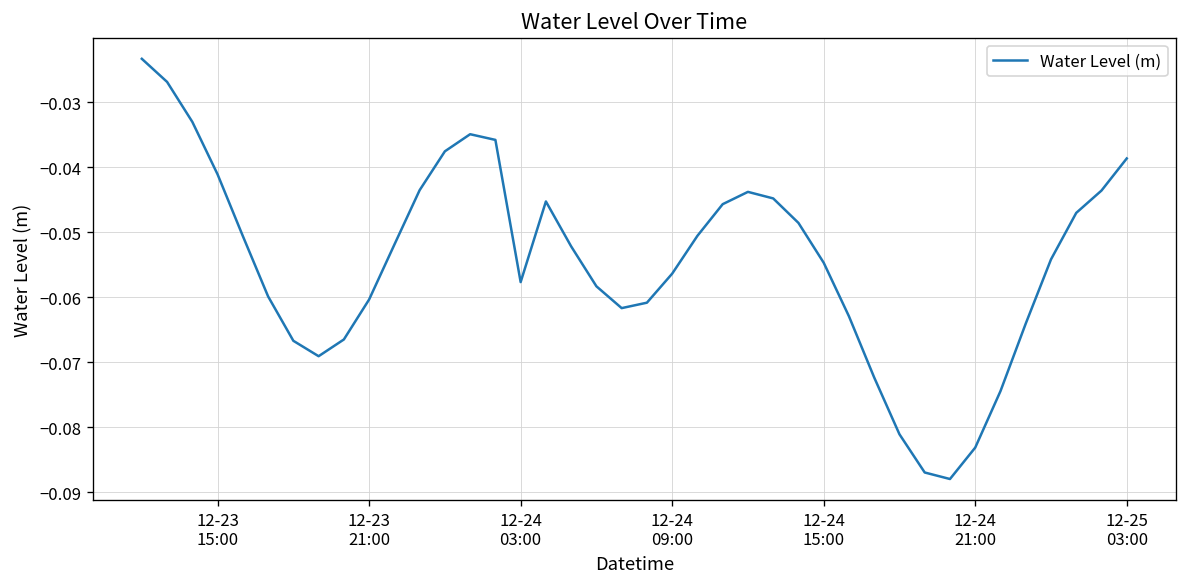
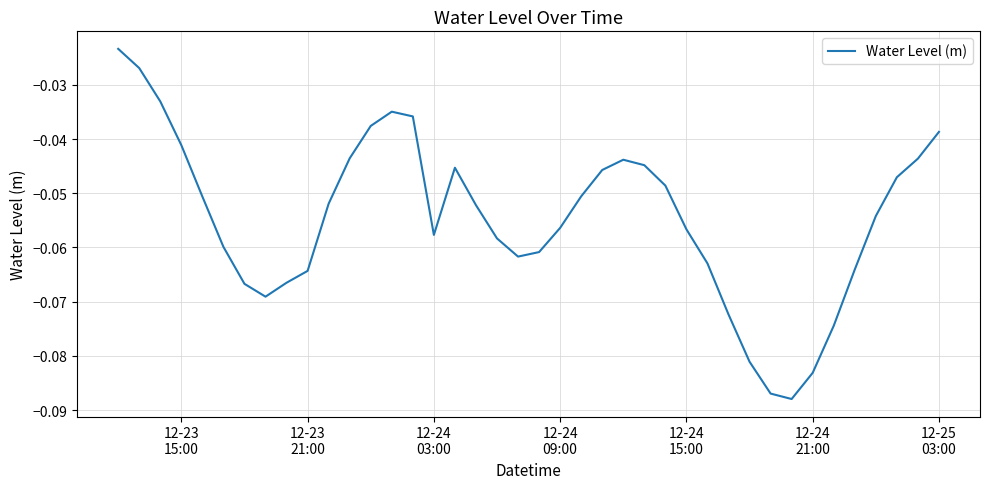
  {
    "12-23 15:00": -0.041,
-   "12-23 21:00": -0.060,
+   "12-23 21:00": -0.064,
    "12-24 03:00": -0.058,
    "12-24 09:00": -0.056,
-   "12-24 15:00": -0.055,
+   "12-24 15:00": -0.057,
    "12-24 21:00": -0.083,
    "12-25 03:00": -0.039
  }
